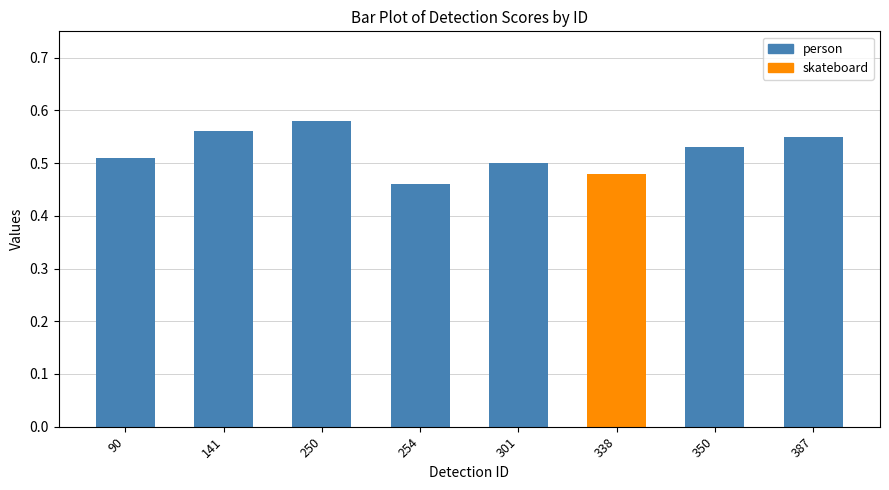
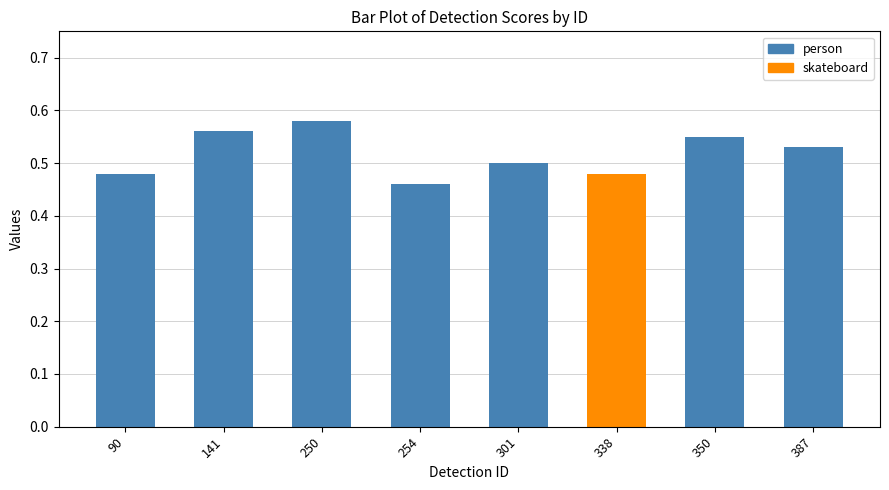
  {
-   "90": 0.51,
+   "90": 0.48,
    "141": 0.56,
    "250": 0.58,
    "254": 0.46,
    "301": 0.50,
    "338": 0.48,
-   "350": 0.53,
-   "387": 0.55
+   "350": 0.55,
+   "387": 0.53
  }
